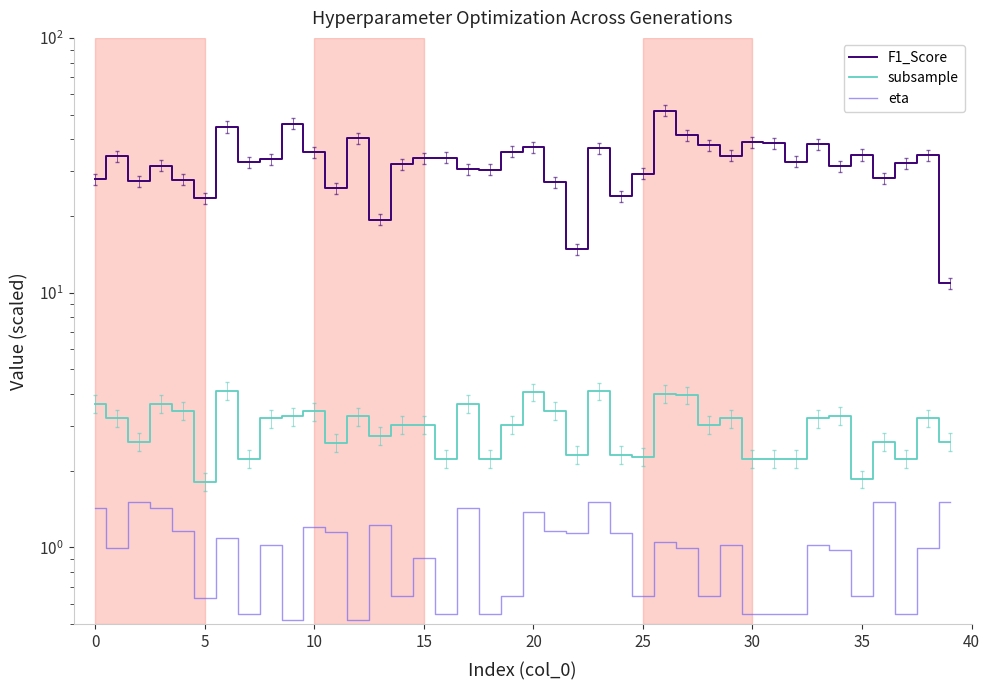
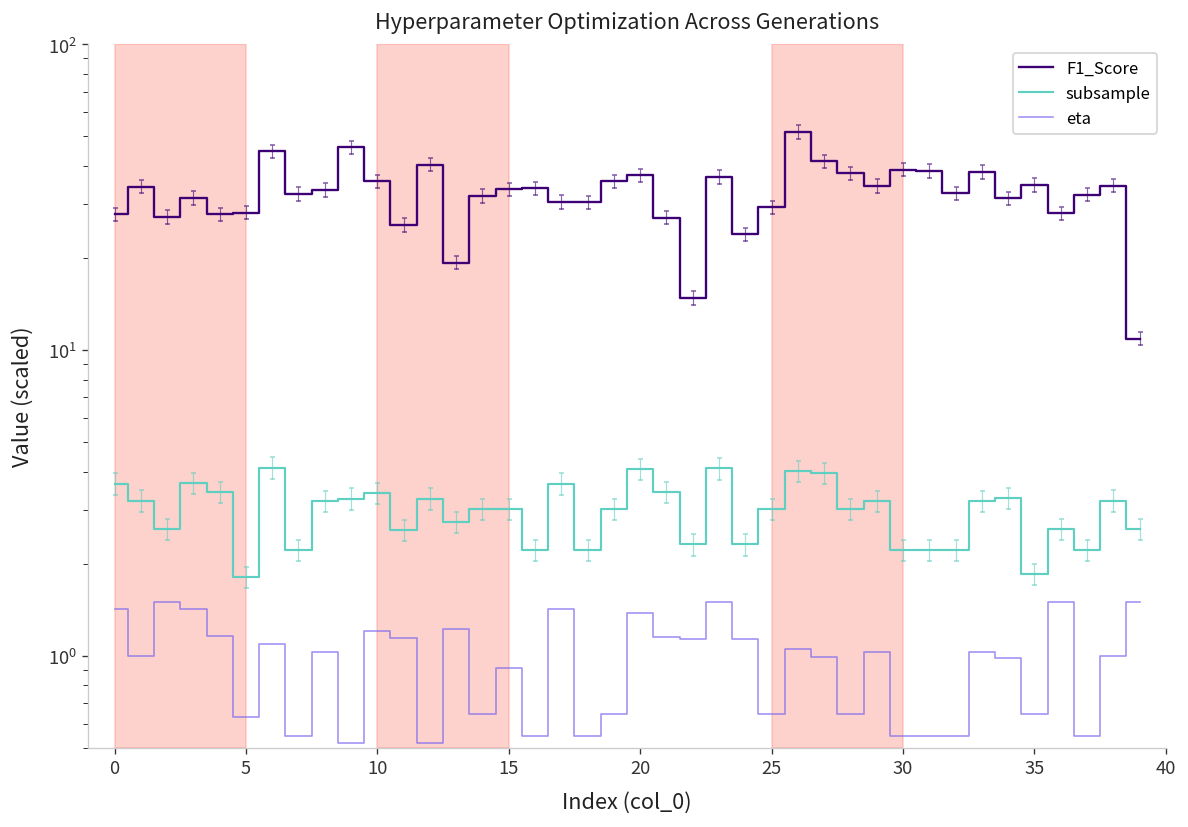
  {
    "F1_Score": {
      "0": 28,
-     "5": 24,
+     "5": 28,
      "10": 36,
      "15": 34,
      "20": 37,
      "25": 29,
      "30": 39,
      "35": 35
    },
    "subsample": {
      "0": 3.7,
      "5": 1.8,
      "10": 3.4,
      "15": 3.0,
      "20": 4.1,
-     "25": 2.3,
+     "25": 3.0,
      "30": 2.2,
      "35": 1.9
    },
    "eta": {
      "0": 1.4,
      "5": 0.63,
      "10": 1.2,
      "15": 0.9,
      "20": 1.4,
      "25": 0.64,
      "30": 0.55,
      "35": 0.64
    }
  }
